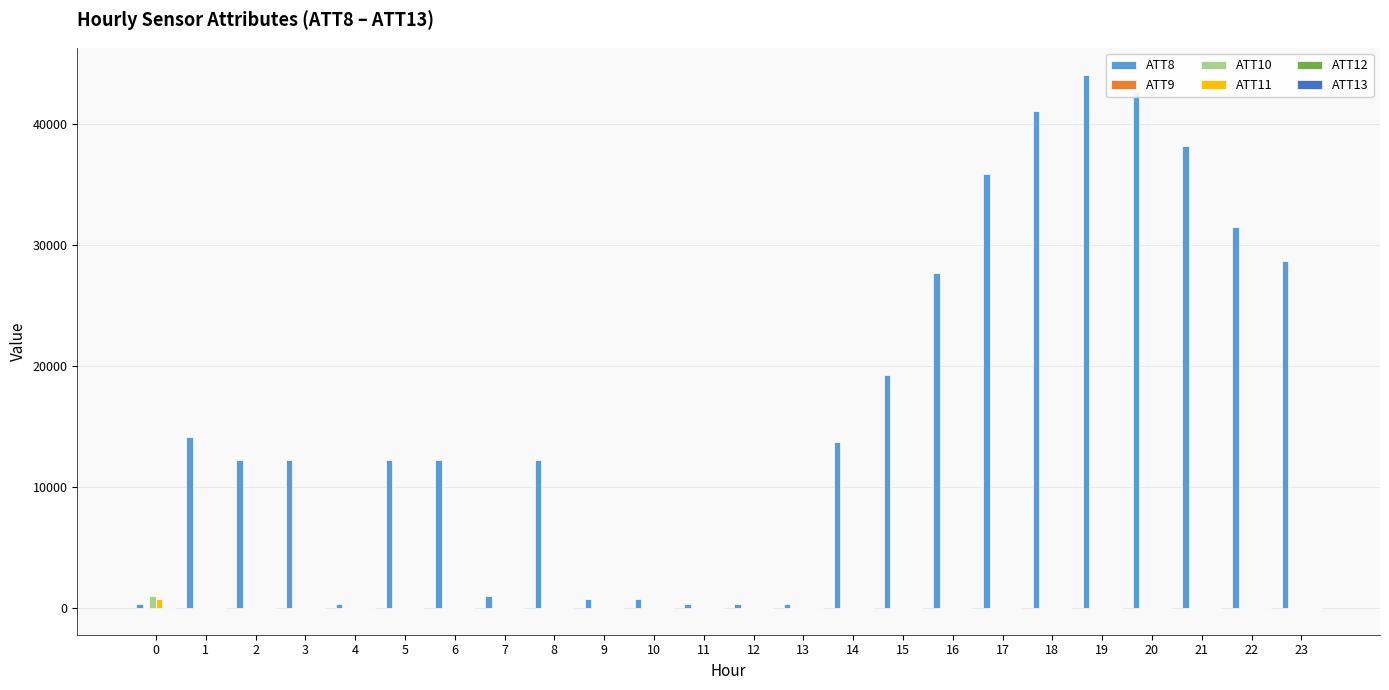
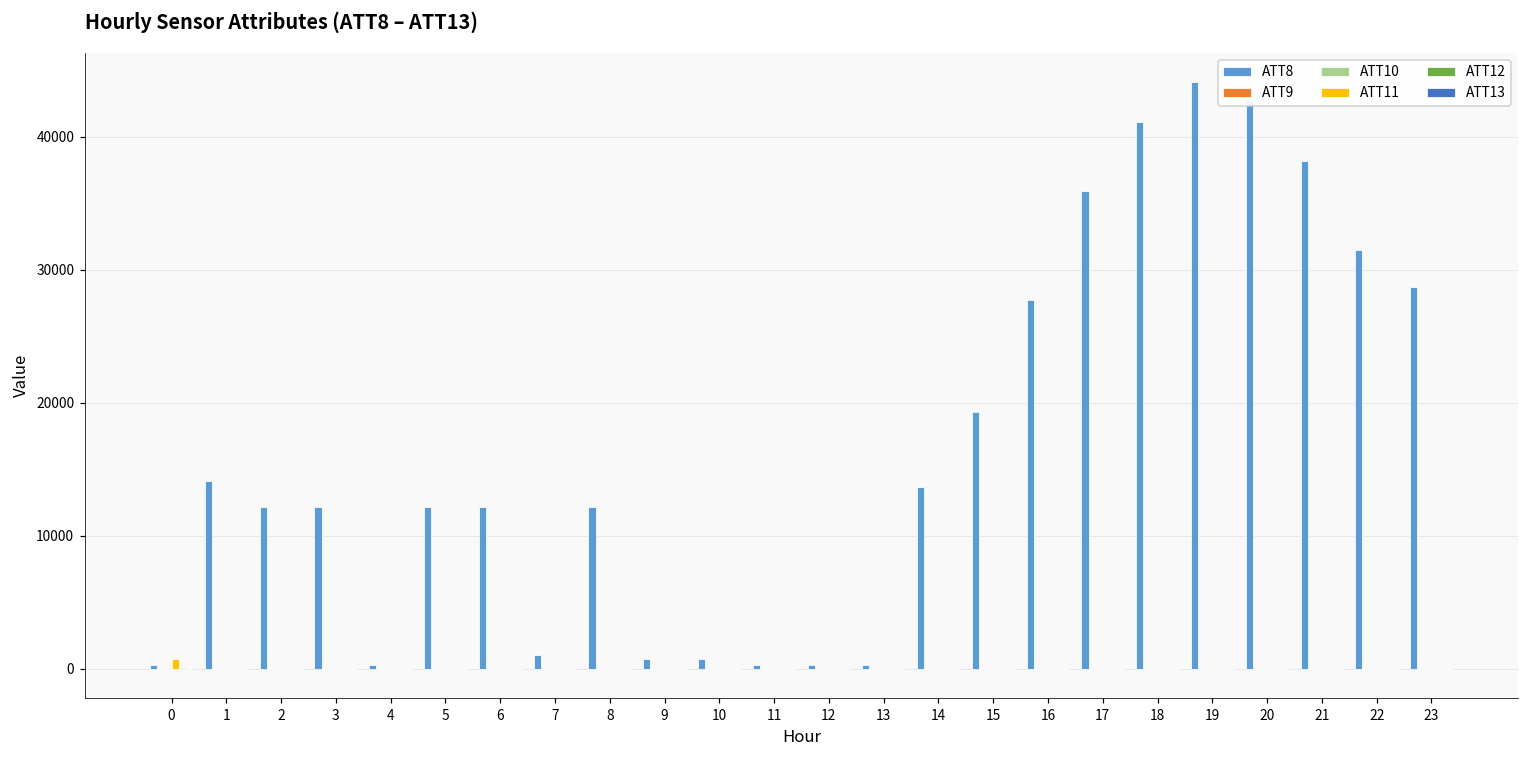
  {
    "ATT10": {
-     "0": 1000
+     "0": 0
    },
    "ATT11": {
      "0": 700
    }
  }
